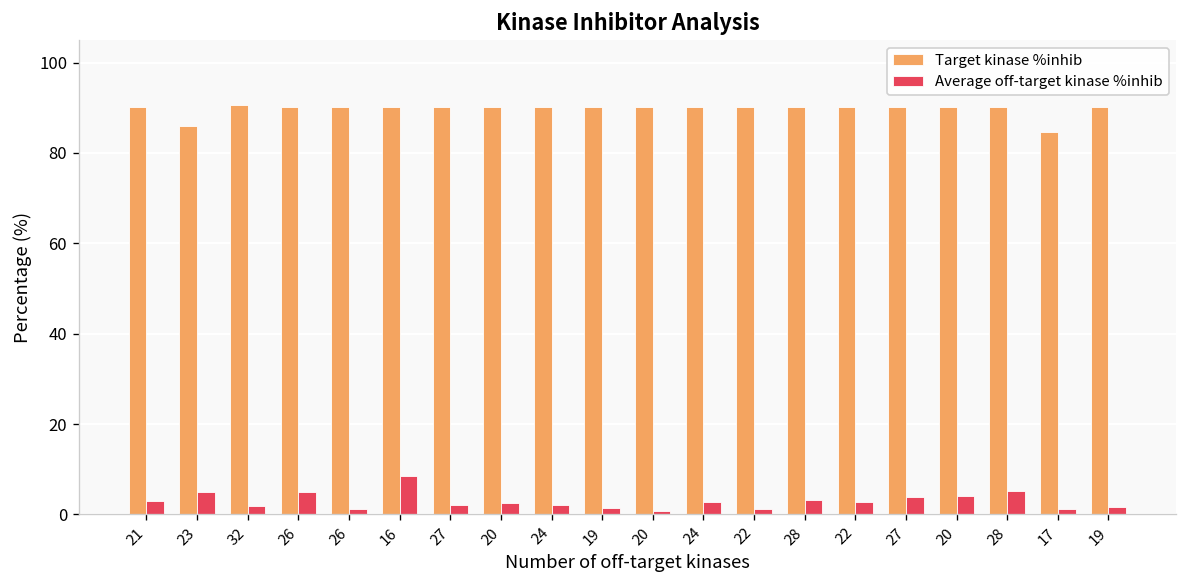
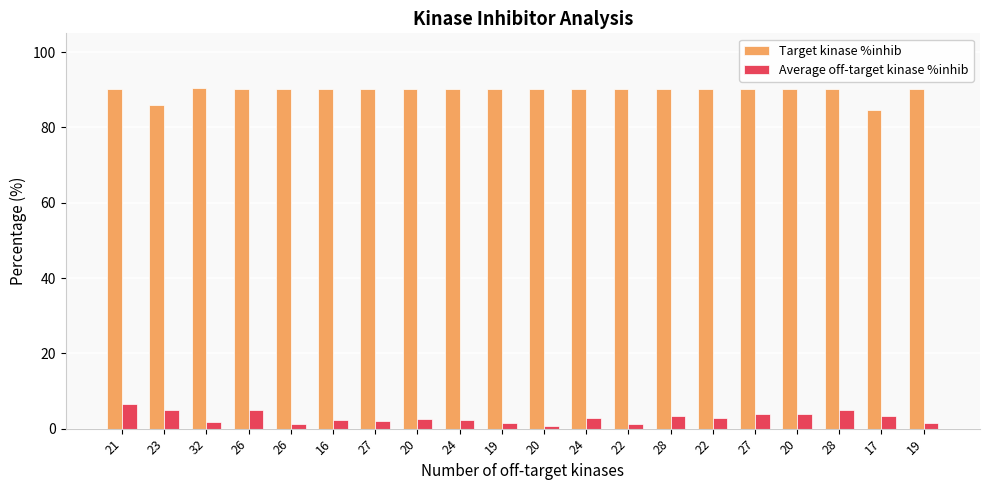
  {
    "Target kinase %inhib": {
      "21": 90,
      "23": 86,
      "32": 91,
      "16": 90,
      "17": 85
    },
    "Average off-target kinase %inhib": {
-     "21": 3,
+     "21": 6,
      "23": 5,
      "32": 2,
-     "16": 8,
-     "17": 1
+     "16": 2,
+     "17": 3
    }
  }
